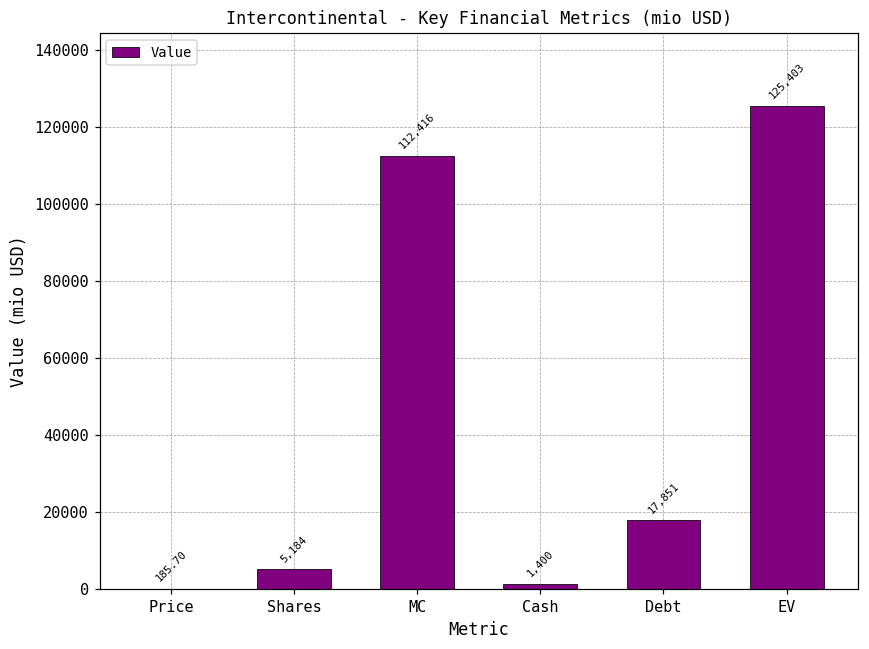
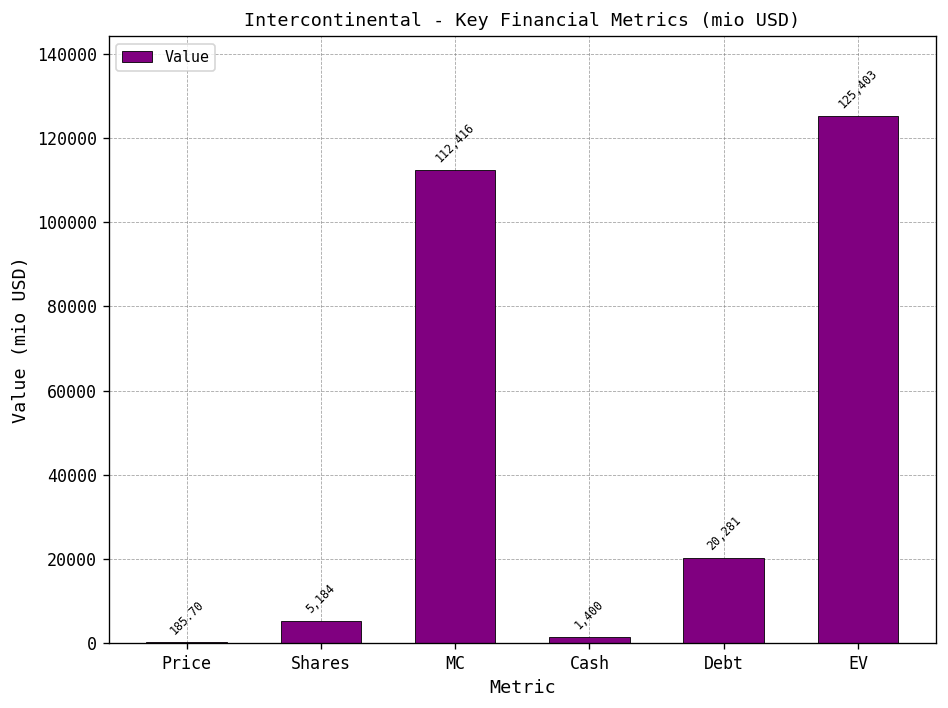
  {
    "Price": "185.70",
    "Shares": "5,184",
    "MC": "112,416",
    "Cash": "1,400",
-   "Debt": "17,851",
+   "Debt": "20,281",
    "EV": "125,403"
  }
